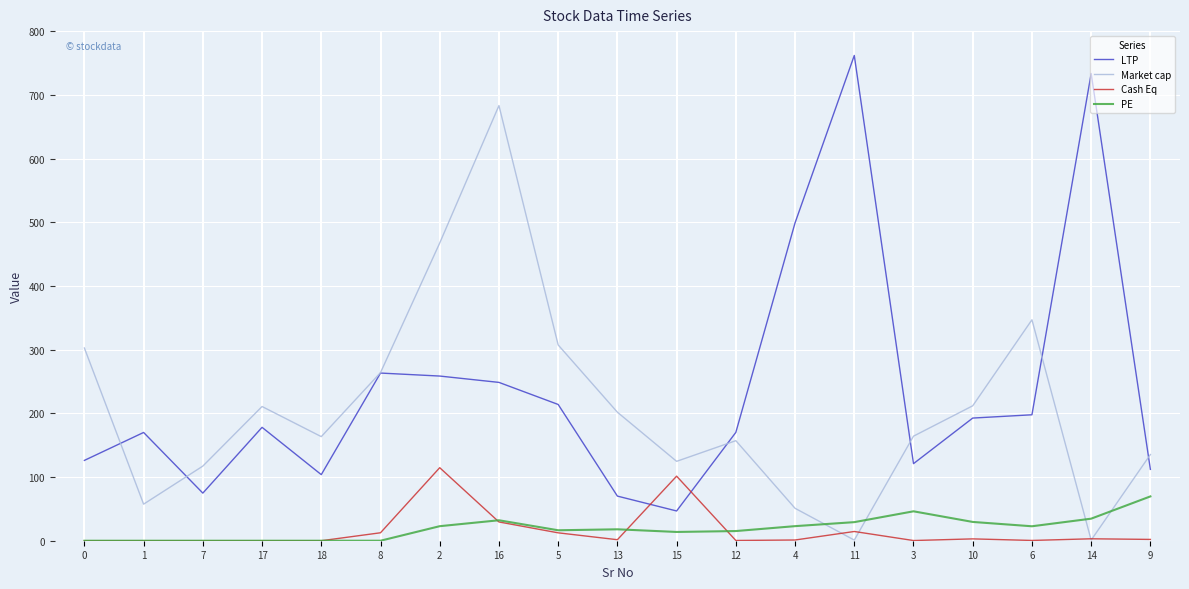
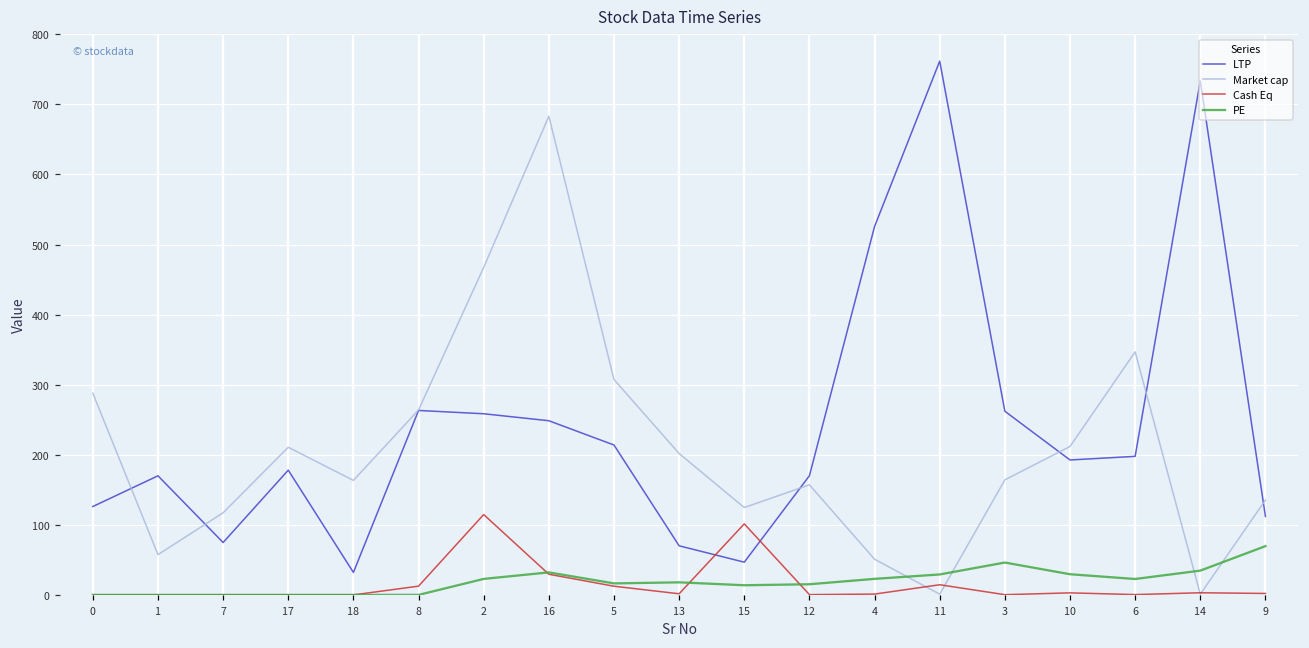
  {
    "LTP": {
      "0": 130,
      "1": 170,
      "7": 70,
      "17": 180,
-     "18": 100,
+     "18": 30,
      "2": 260,
      "16": 250,
      "5": 210,
      "13": 70,
      "15": 50,
      "12": 170,
-     "4": 500,
+     "4": 530,
      "11": 760,
-     "3": 120,
+     "3": 260,
      "10": 190,
      "6": 200,
      "9": 110
    },
    "Market cap": {
-     "0": 300,
+     "0": 290,
      "1": 60,
      "7": 120,
      "17": 210,
      "18": 160,
      "2": 470,
      "16": 680,
      "5": 310,
      "13": 200,
      "15": 120,
      "12": 160,
      "4": 50,
      "11": 0,
      "3": 160,
      "10": 210,
      "6": 350,
      "9": 140
    },
    "Cash Eq": {
      "8": 10,
      "2": 110,
      "13": 0,
      "15": 100,
      "12": 0,
      "4": 0,
      "11": 10,
      "3": 0,
      "10": 0,
      "6": 0,
      "9": 0
    },
    "PE": {
      "8": 0,
      "2": 20,
      "13": 20,
      "15": 10,
      "12": 20,
      "4": 20,
      "11": 30,
      "3": 50,
      "10": 30,
      "6": 20,
      "14": 30,
      "9": 70
    }
  }
